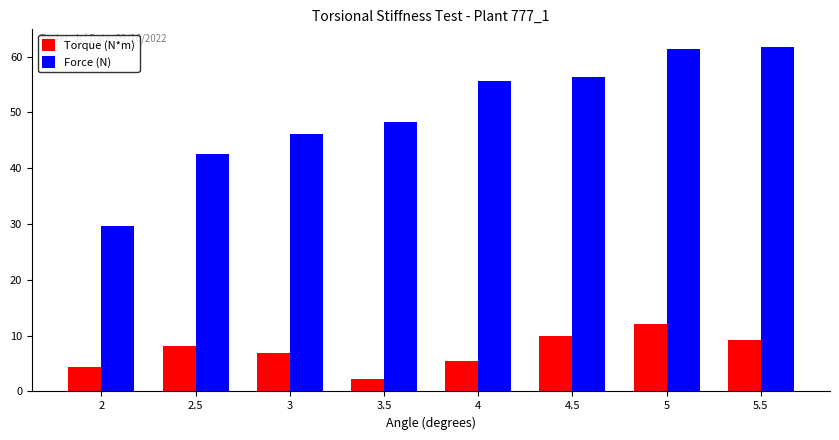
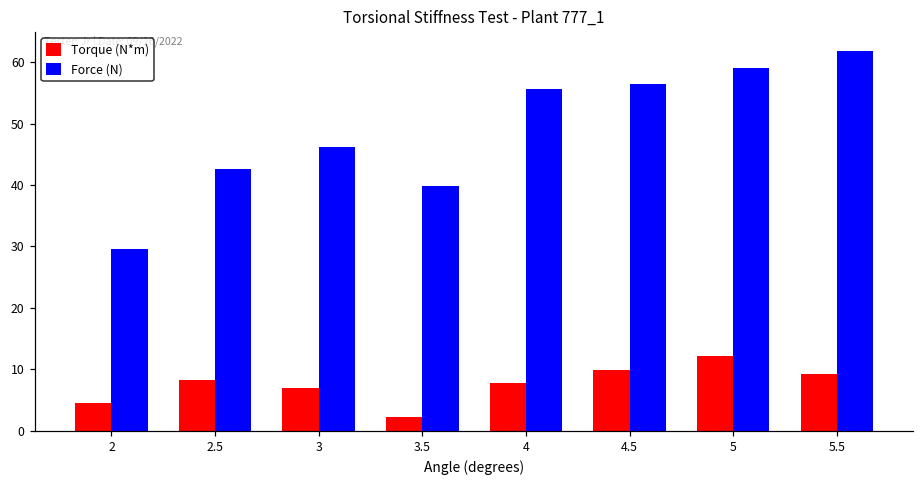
  {
    "Torque (N*m)": {
      "2": 4,
      "2.5": 8,
      "3": 7,
      "3.5": 2,
-     "4": 5,
+     "4": 8,
      "4.5": 10,
      "5": 12,
      "5.5": 9
    },
    "Force (N)": {
      "2": 30,
      "2.5": 43,
      "3": 46,
-     "3.5": 48,
+     "3.5": 40,
      "4": 56,
      "4.5": 56,
-     "5": 61,
+     "5": 59,
      "5.5": 62
    }
  }
